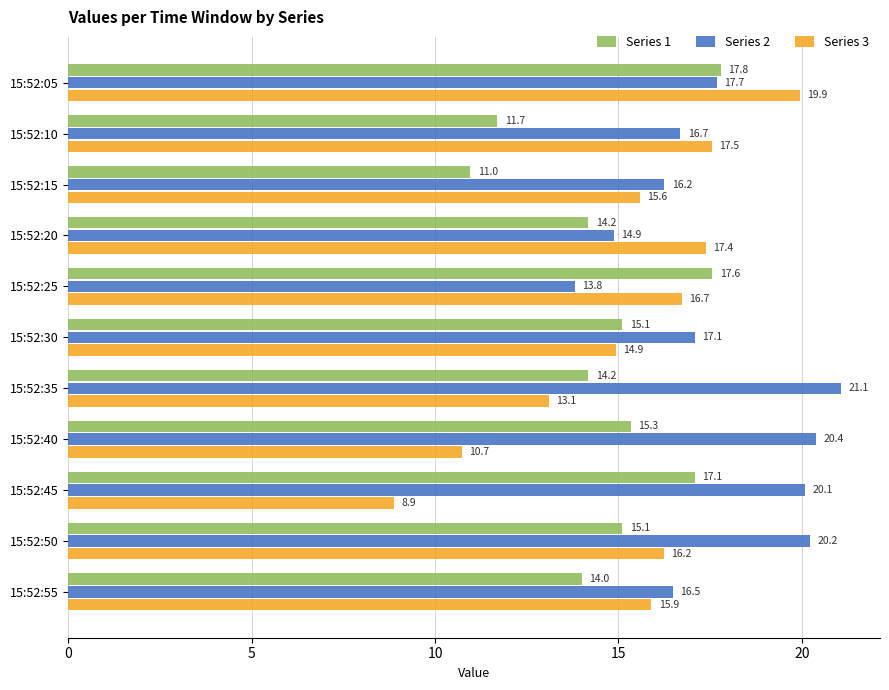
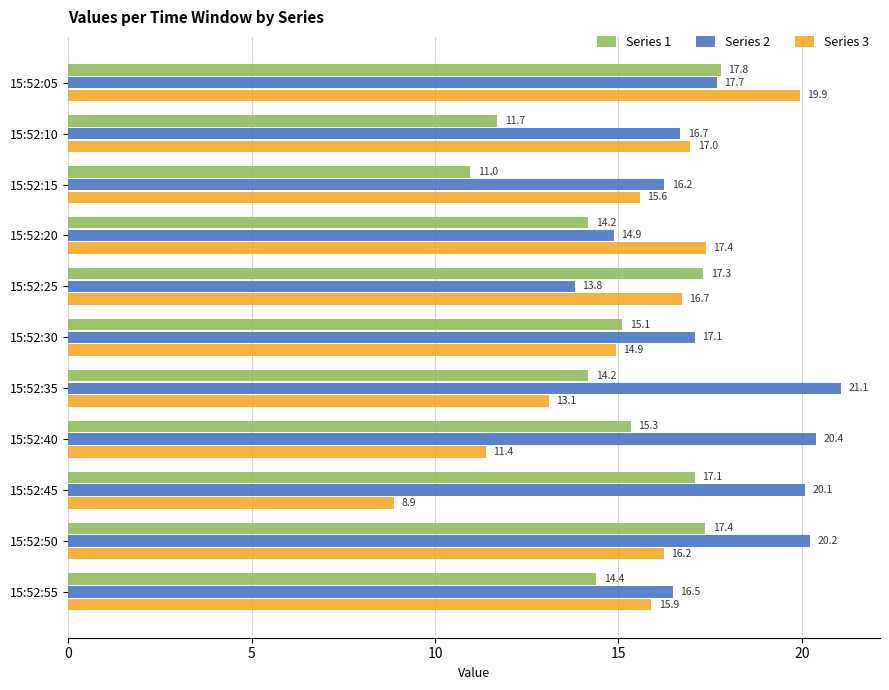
  {
    "Series 1": {
      "15:52:05": 17.8,
      "15:52:10": 11.7,
      "15:52:15": 11.0,
      "15:52:20": 14.2,
-     "15:52:25": 17.6,
+     "15:52:25": 17.3,
      "15:52:30": 15.1,
      "15:52:35": 14.2,
      "15:52:40": 15.3,
      "15:52:45": 17.1,
-     "15:52:50": 15.1,
-     "15:52:55": 14.0
+     "15:52:50": 17.4,
+     "15:52:55": 14.4
    },
    "Series 2": {
      "15:52:05": 17.7,
      "15:52:10": 16.7,
      "15:52:15": 16.2,
      "15:52:20": 14.9,
      "15:52:25": 13.8,
      "15:52:30": 17.1,
      "15:52:35": 21.1,
      "15:52:40": 20.4,
      "15:52:45": 20.1,
      "15:52:50": 20.2,
      "15:52:55": 16.5
    },
    "Series 3": {
      "15:52:05": 19.9,
-     "15:52:10": 17.5,
+     "15:52:10": 17.0,
      "15:52:15": 15.6,
      "15:52:20": 17.4,
      "15:52:25": 16.7,
      "15:52:30": 14.9,
      "15:52:35": 13.1,
-     "15:52:40": 10.7,
+     "15:52:40": 11.4,
      "15:52:45": 8.9,
      "15:52:50": 16.2,
      "15:52:55": 15.9
    }
  }
